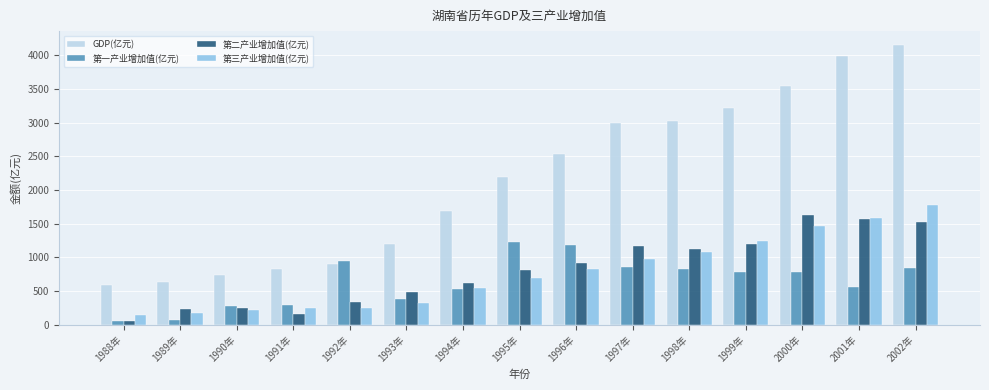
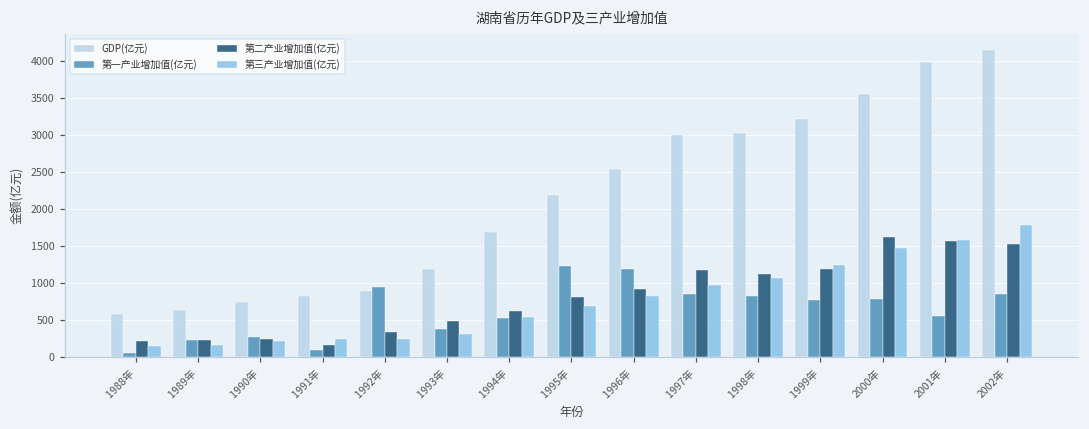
  {
    "第一产业增加值(亿元)": {
      "1988年": 100,
-     "1989年": 100,
+     "1989年": 200,
      "1990年": 300,
-     "1991年": 300,
+     "1991年": 100,
      "1992年": 900,
      "1993年": 400,
      "1994年": 500,
      "1995年": 1200,
      "1996年": 1200,
      "1997年": 900,
      "1998年": 800,
      "1999年": 800,
      "2000年": 800,
      "2001年": 600,
      "2002年": 800
    },
    "第二产业增加值(亿元)": {
-     "1988年": 100,
+     "1988年": 200,
      "1989年": 200,
      "1990年": 200,
      "1991年": 200,
      "1992年": 300,
      "1993年": 500,
      "1994年": 600,
      "1995年": 800,
      "1996年": 900,
      "1997年": 1200,
      "1998年": 1100,
      "1999年": 1200,
      "2000年": 1600,
      "2001年": 1600,
      "2002年": 1500
    }
  }
